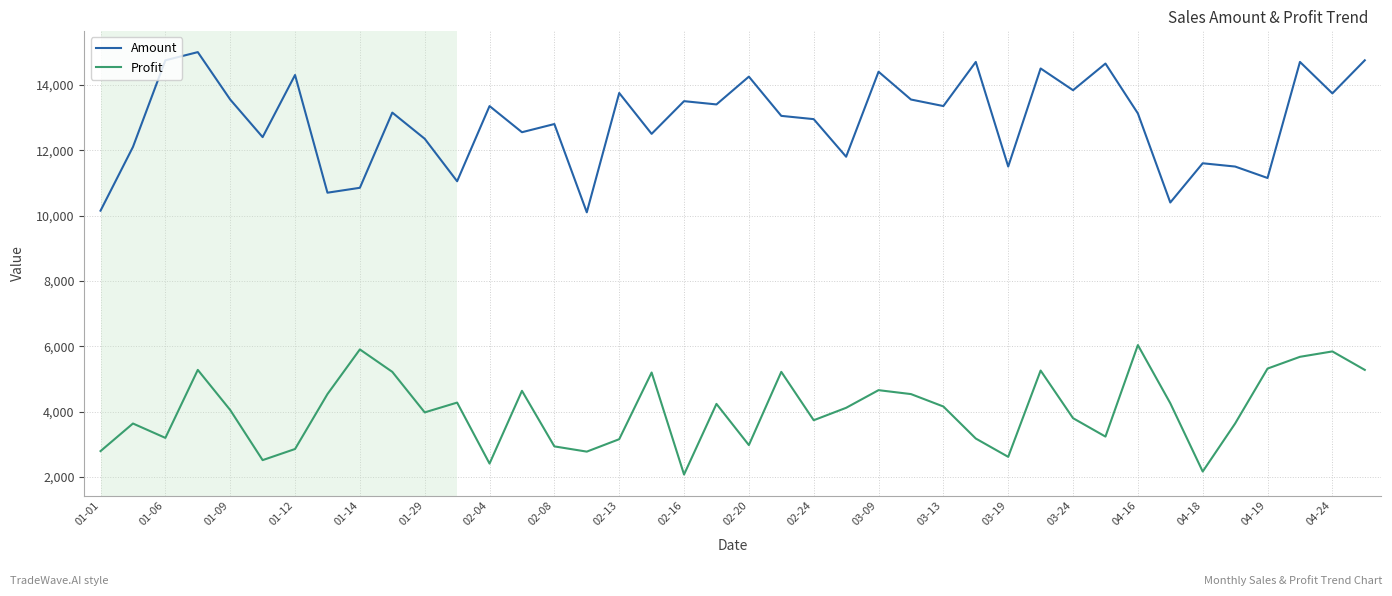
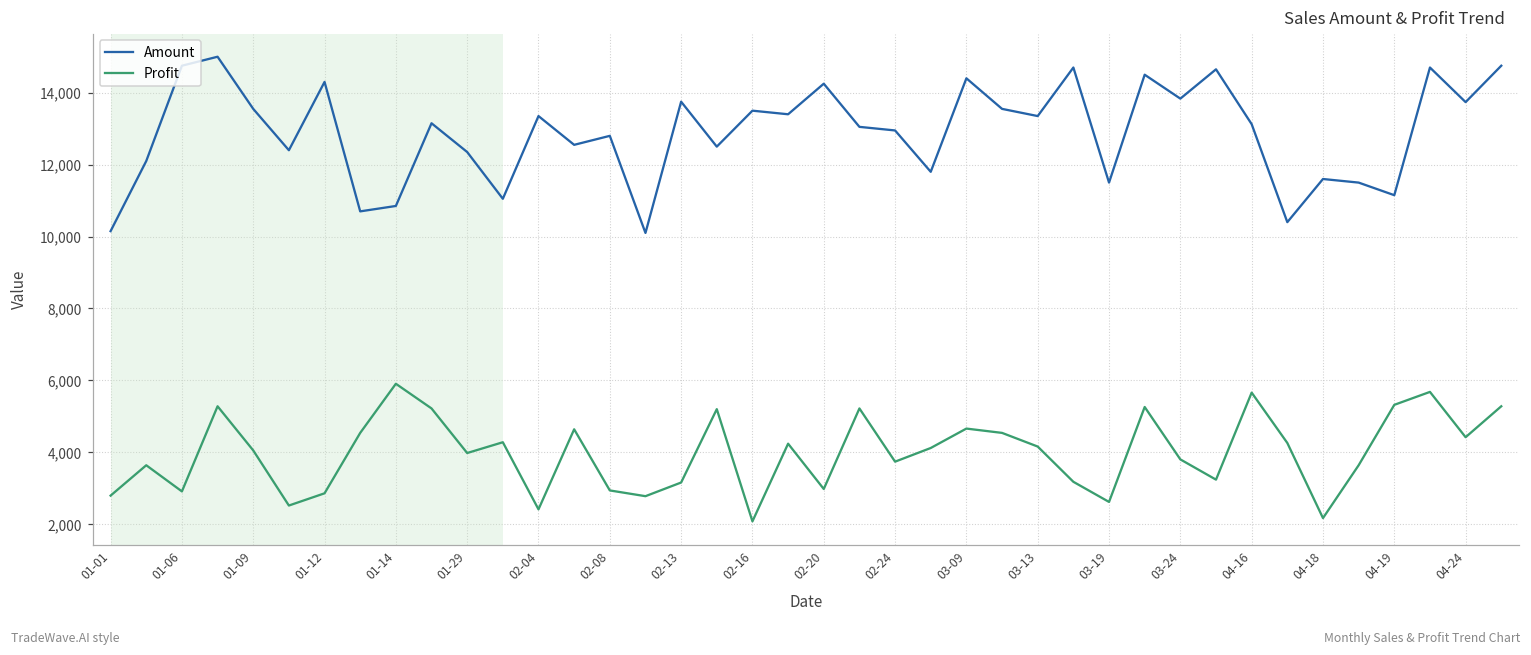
  {
    "Amount": {
      "01-01": "10,200",
      "01-09": "13,600",
      "01-12": "14,300",
      "01-14": "10,900",
      "01-29": "12,400",
      "02-04": "13,400",
      "02-08": "12,800",
      "02-13": "13,800",
      "02-16": "13,500",
      "02-20": "14,300",
      "02-24": "13,000",
      "03-09": "14,400",
      "03-13": "13,400",
      "03-19": "11,500",
      "03-24": "13,800",
      "04-16": "13,100",
      "04-18": "11,600",
      "04-19": "11,200",
      "04-24": "13,700"
    },
    "Profit": {
      "01-01": "2,800",
-     "01-06": "3,200",
+     "01-06": "2,900",
      "01-09": "4,100",
      "01-12": "2,900",
      "01-14": "5,900",
      "01-29": "4,000",
      "02-04": "2,400",
      "02-08": "2,900",
      "02-13": "3,200",
      "02-16": "2,100",
      "02-20": "3,000",
      "02-24": "3,700",
      "03-09": "4,700",
      "03-13": "4,200",
      "03-19": "2,600",
      "03-24": "3,800",
-     "04-16": "6,000",
+     "04-16": "5,700",
      "04-18": "2,200",
      "04-19": "5,300",
-     "04-24": "5,800"
+     "04-24": "4,400"
    }
  }
